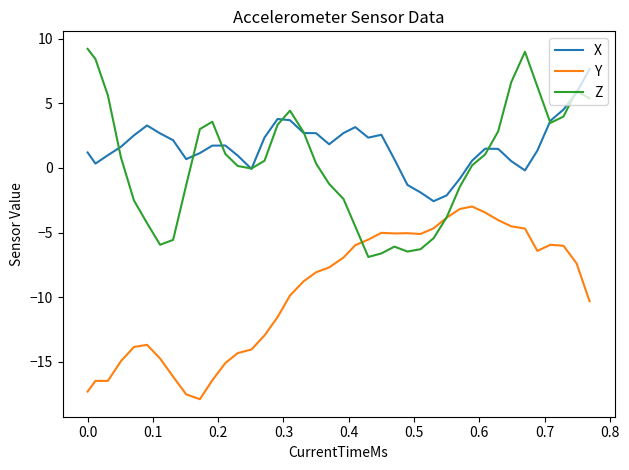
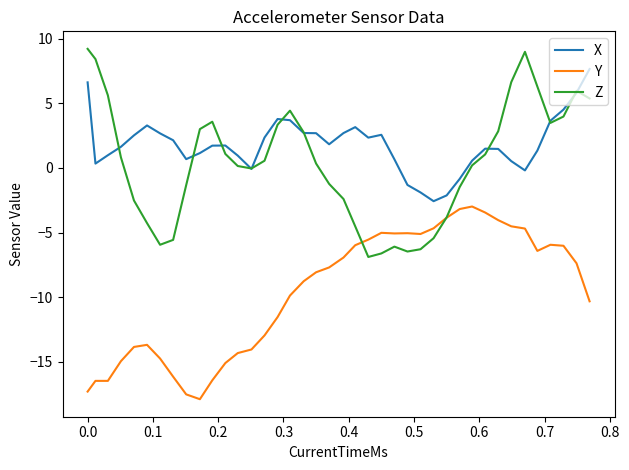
  {
    "X": {
-     "0.0": 1.2
+     "0.0": 6.6
    },
    "Y": {
      "0.0": -17.3
    },
    "Z": {
      "0.0": 9.2
    }
  }
